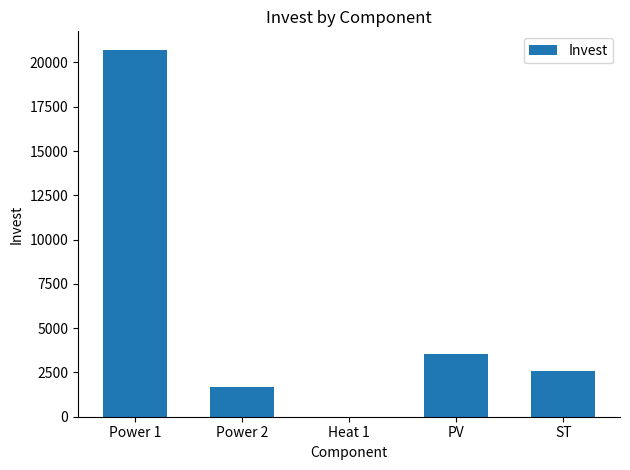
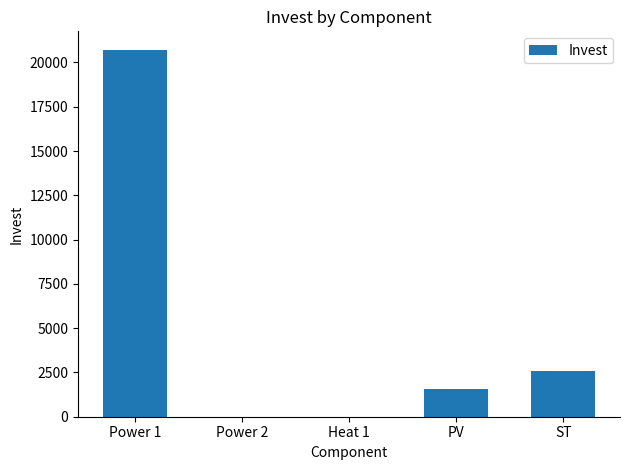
  {
    "Power 1": 20700,
-   "Power 2": 1700,
+   "Power 2": 0,
    "Heat 1": 0,
-   "PV": 3500,
+   "PV": 1600,
    "ST": 2600
  }
